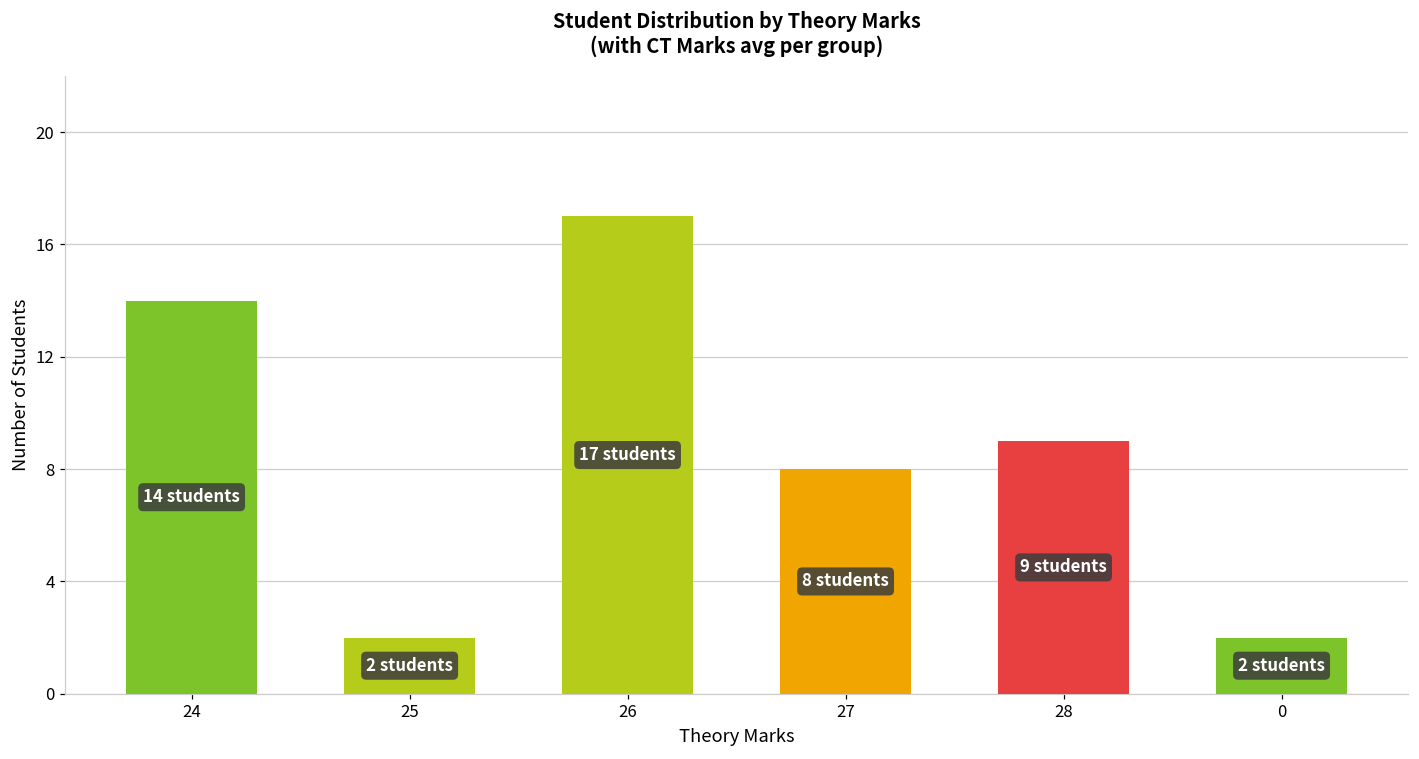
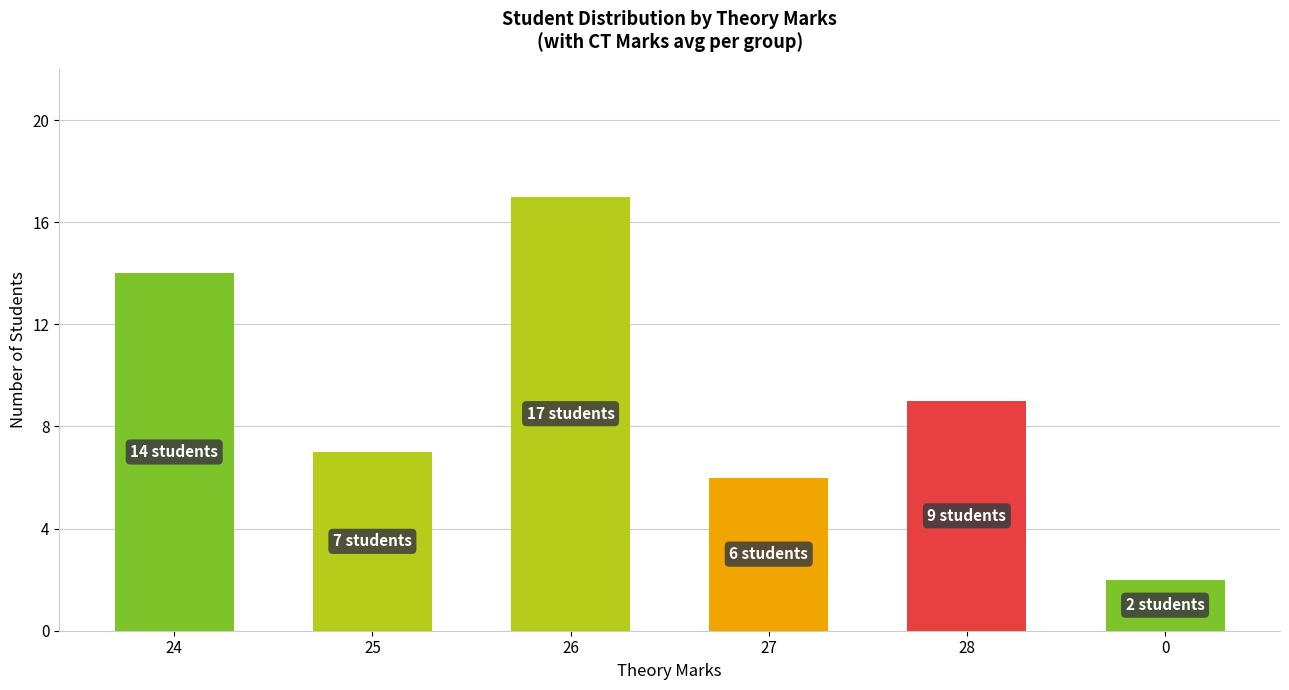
  {
-   "25": 2,
-   "27": 8
+   "25": 7,
+   "27": 6
  }
